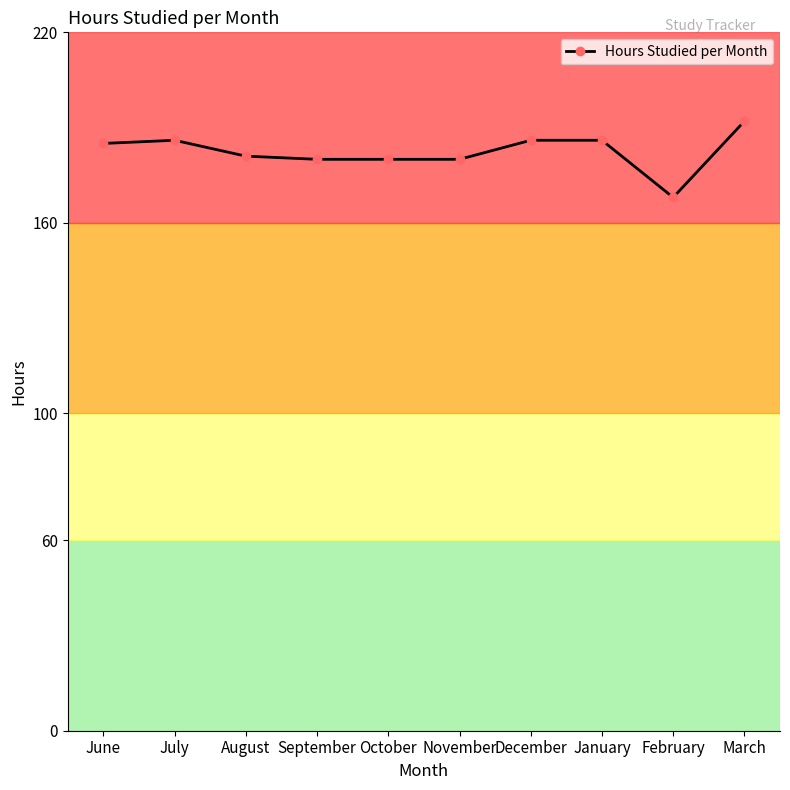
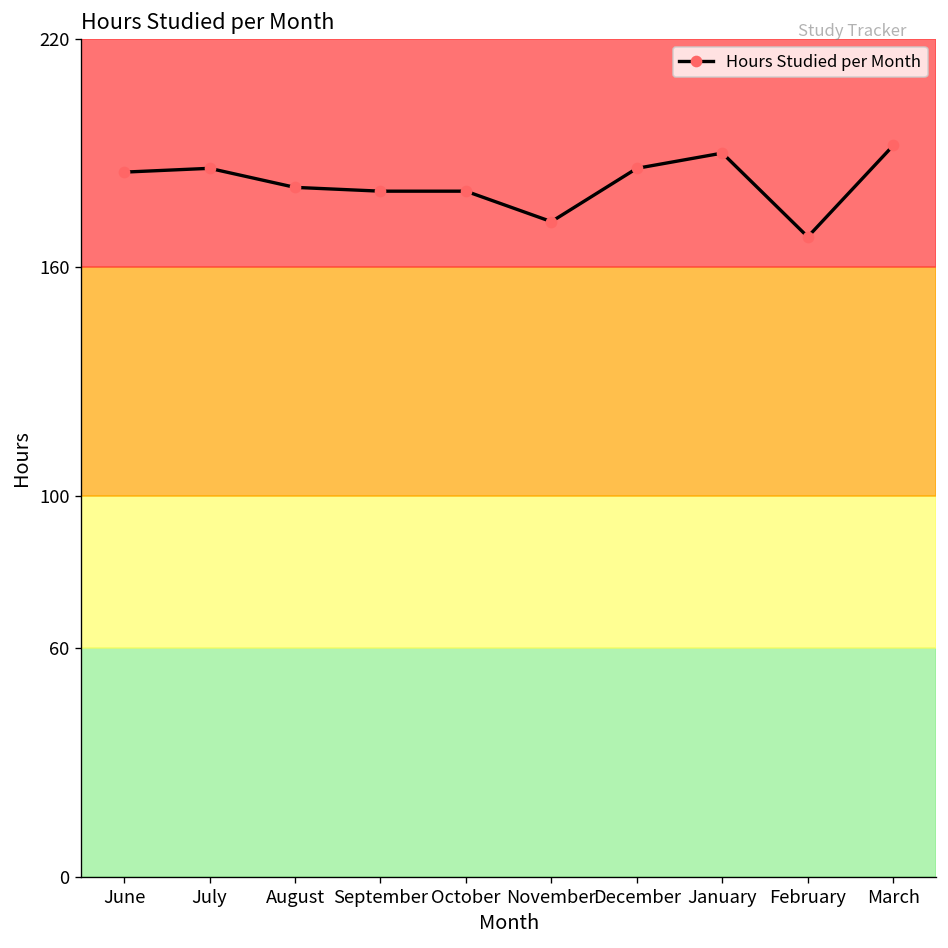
  {
    "June": 185,
    "July": 186,
    "August": 181,
    "September": 180,
    "October": 180,
-   "November": 180,
+   "November": 172,
    "December": 186,
-   "January": 186,
+   "January": 190,
    "February": 168,
    "March": 192
  }
